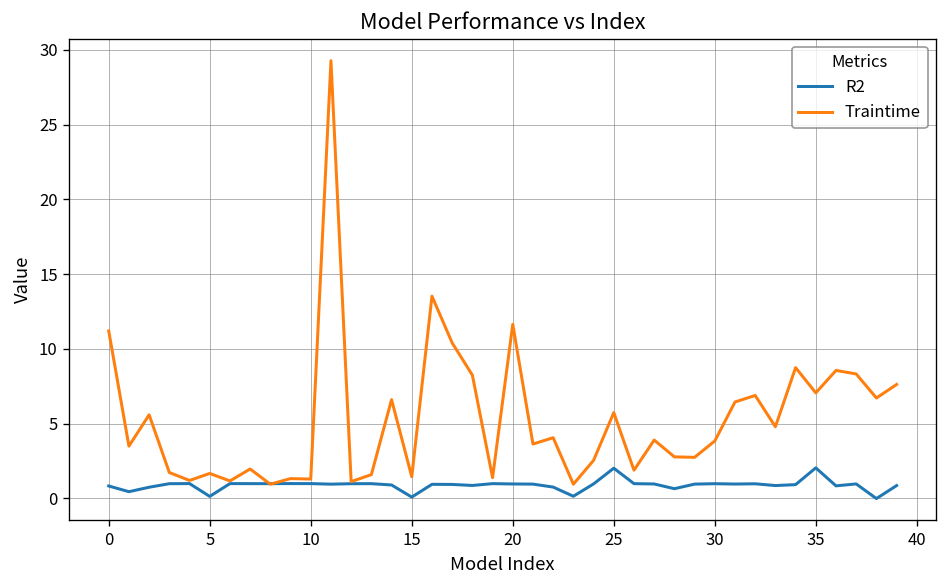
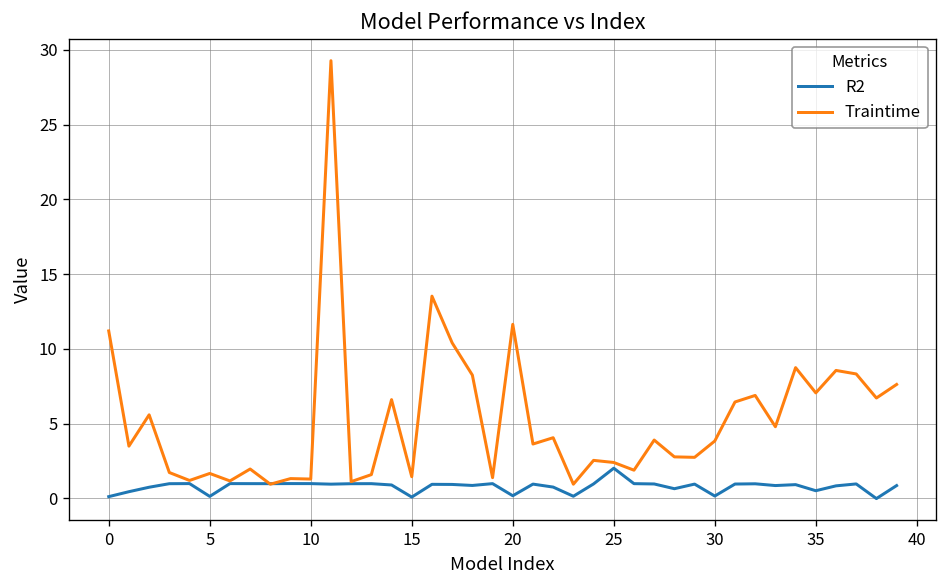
  {
    "R2": {
-     "0": 0.8,
+     "0": 0.1,
      "5": 0.1,
      "10": 1.0,
      "15": 0.1,
-     "20": 1.0,
+     "20": 0.2,
      "25": 2.0,
-     "30": 1.0,
-     "35": 2.0
+     "30": 0.2,
+     "35": 0.5
    },
    "Traintime": {
      "0": 11.2,
      "5": 1.7,
      "10": 1.3,
      "15": 1.5,
      "20": 11.6,
-     "25": 5.7,
+     "25": 2.4,
      "30": 3.8,
      "35": 7.1
    }
  }
